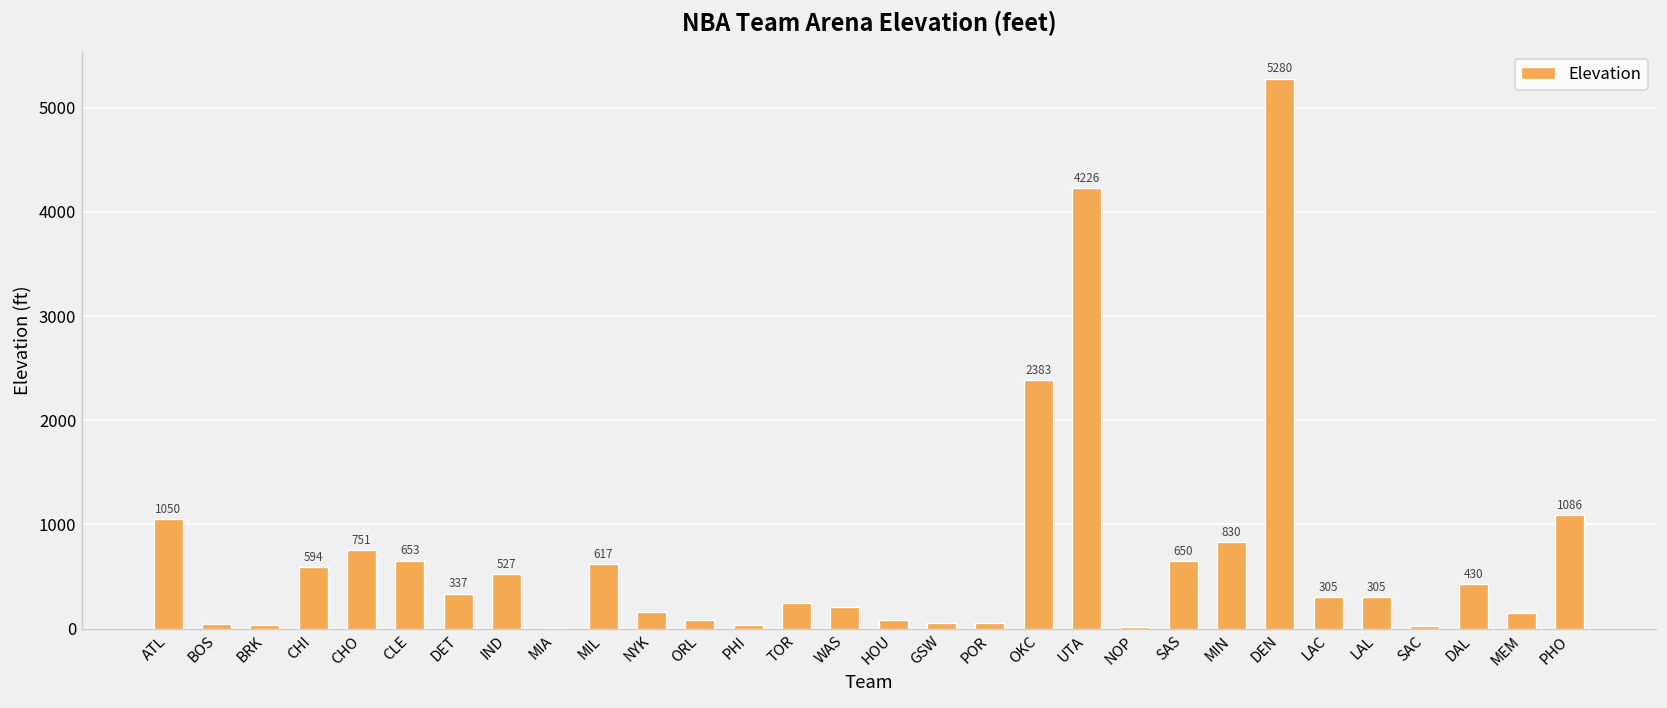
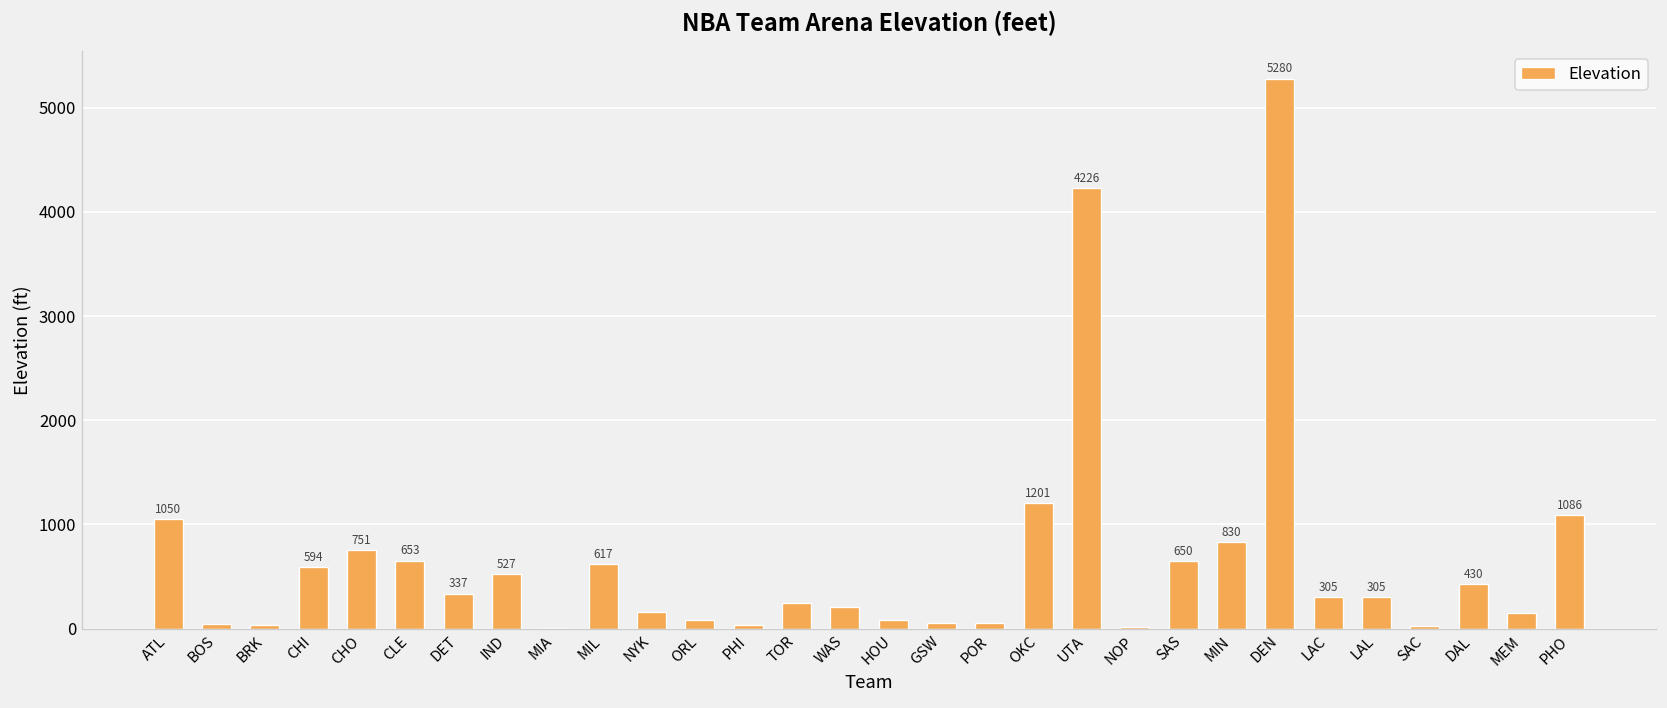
  {
    "ATL": 1050,
    "CHI": 594,
    "CHO": 751,
    "CLE": 653,
    "DET": 337,
    "IND": 527,
    "MIL": 617,
-   "OKC": 2383,
+   "OKC": 1201,
    "UTA": 4226,
    "SAS": 650,
    "MIN": 830,
    "DEN": 5280,
    "LAC": 305,
    "LAL": 305,
    "DAL": 430,
    "PHO": 1086
  }
